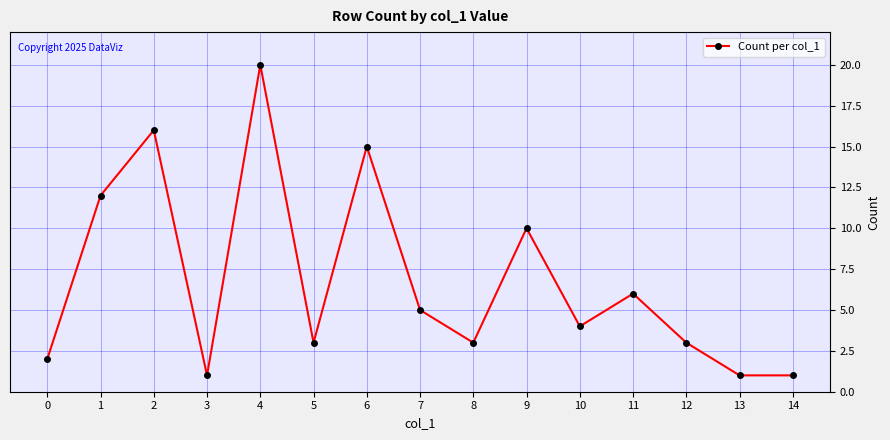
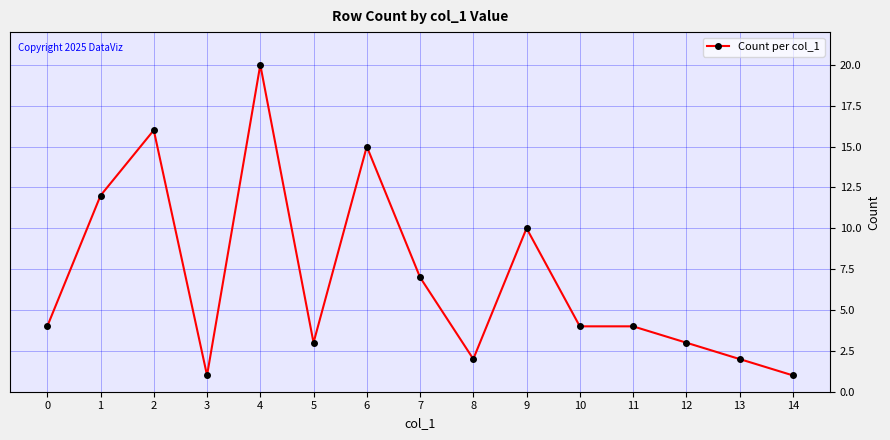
  {
-   "0": 2,
+   "0": 4,
    "1": 12,
    "2": 16,
    "3": 1,
    "4": 20,
    "5": 3,
    "6": 15,
-   "7": 5,
-   "8": 3,
+   "7": 7,
+   "8": 2,
    "9": 10,
    "10": 4,
-   "11": 6,
+   "11": 4,
    "12": 3,
-   "13": 1,
+   "13": 2,
    "14": 1
  }
